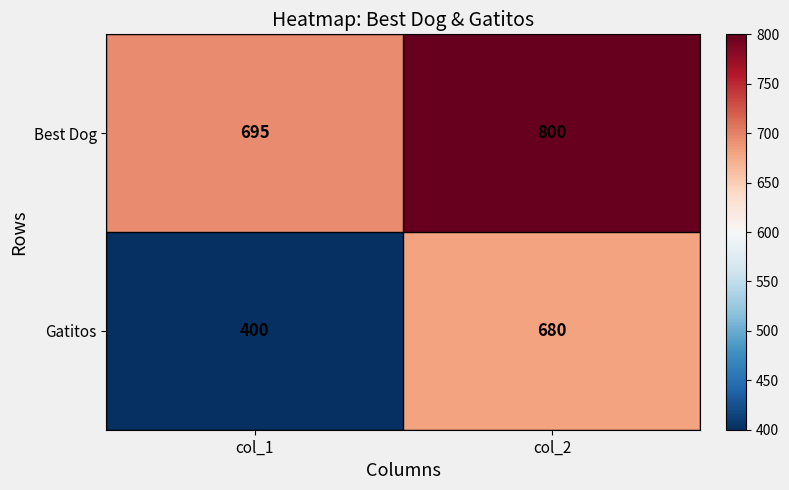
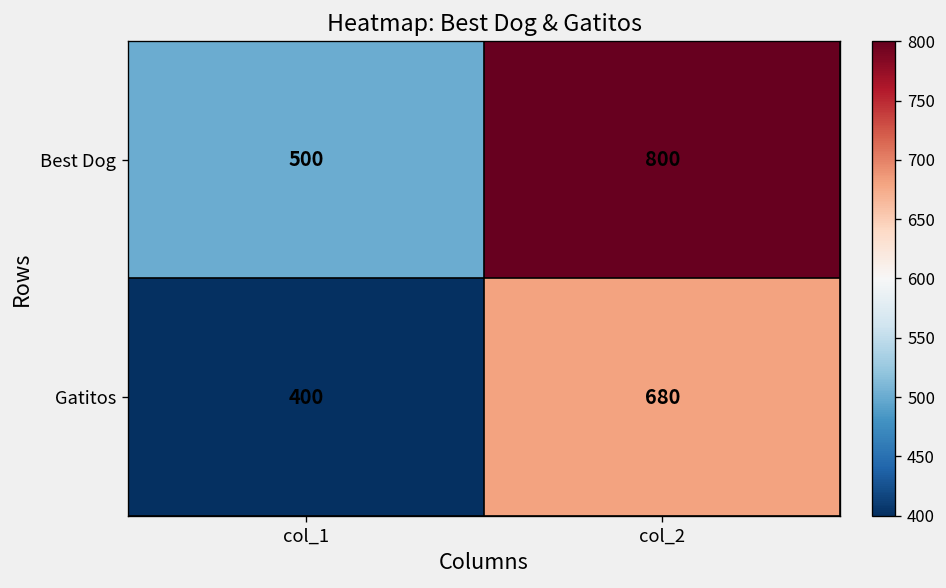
  {
    "Best Dog": {
-     "col_1": 695,
+     "col_1": 500,
      "col_2": 800
    },
    "Gatitos": {
      "col_1": 400,
      "col_2": 680
    }
  }
